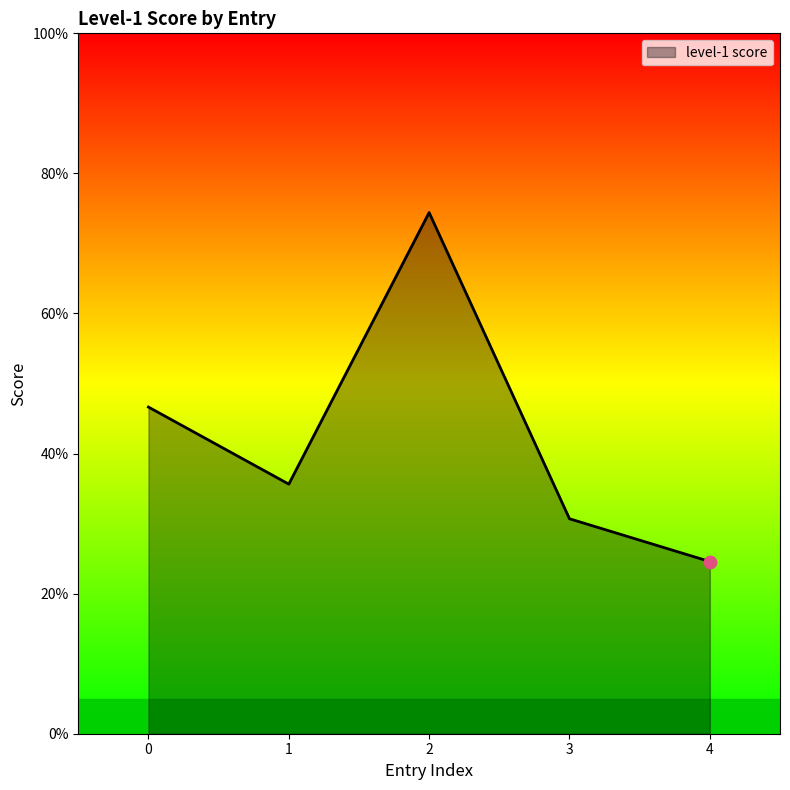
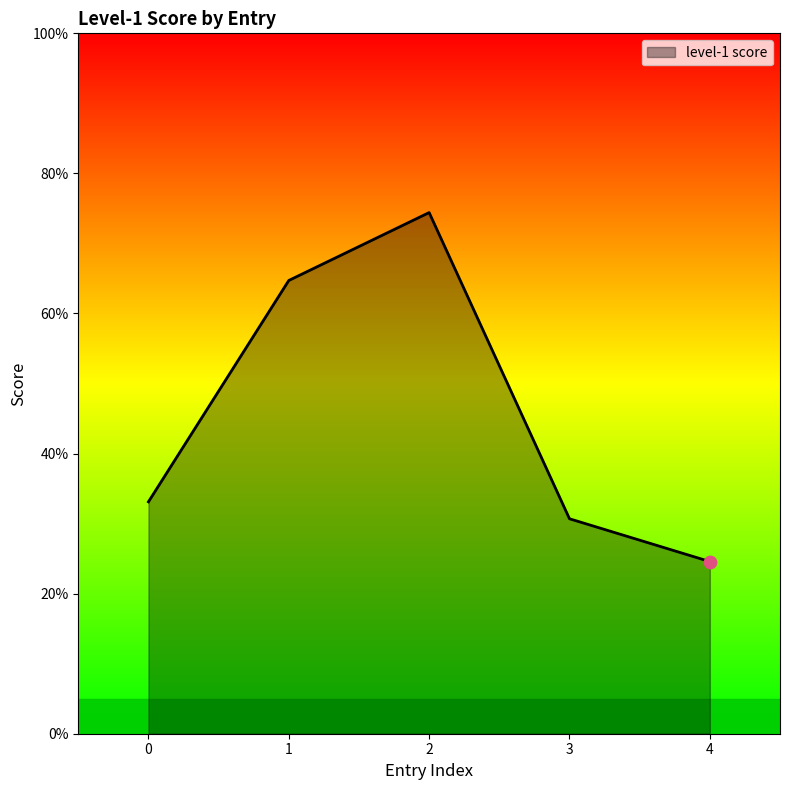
  {
    "level-1 score": {
-     "0": "47%",
-     "1": "36%",
+     "0": "33%",
+     "1": "65%",
      "2": "74%",
      "3": "31%"
    }
  }
